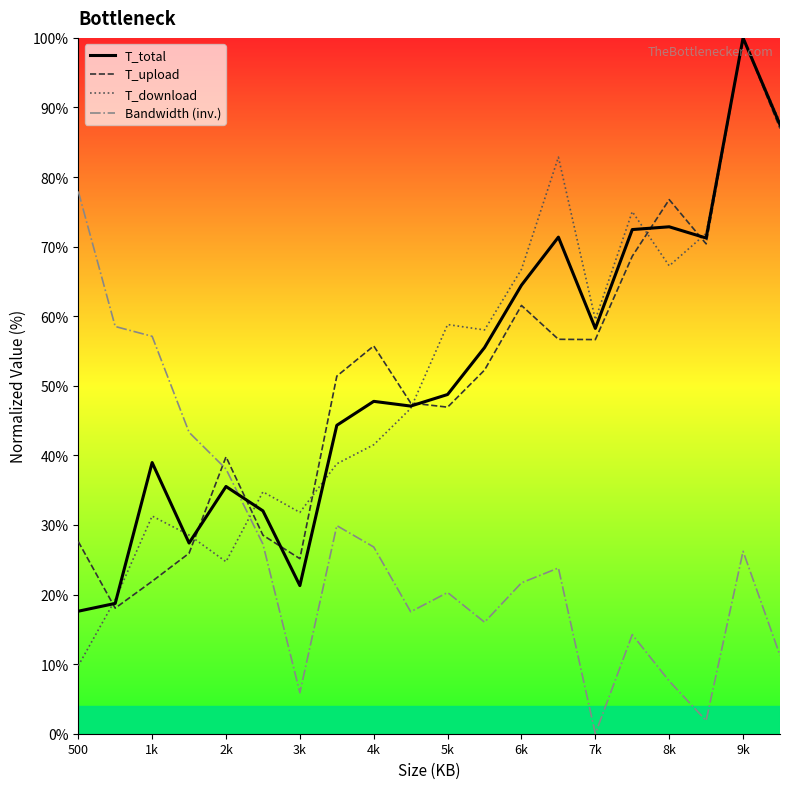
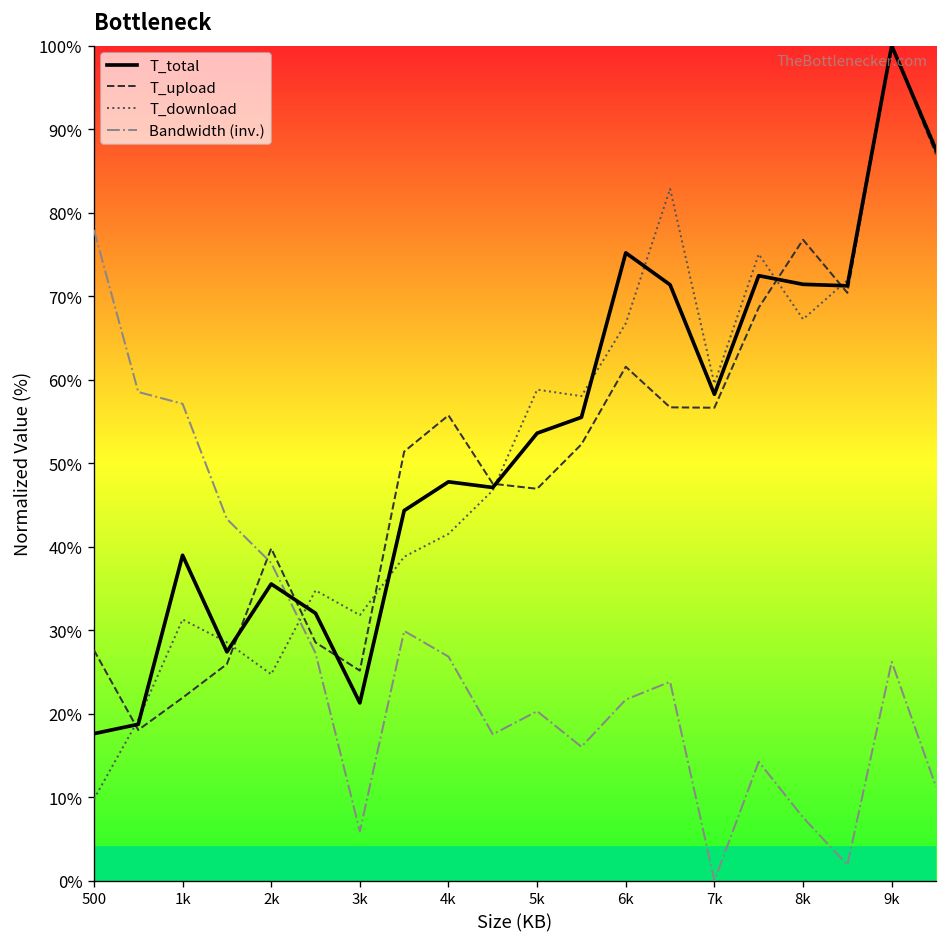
  {
    "T_total": {
      "500": "18%",
      "1k": "39%",
      "2k": "36%",
      "3k": "21%",
      "4k": "48%",
-     "5k": "49%",
-     "6k": "64%",
+     "5k": "54%",
+     "6k": "75%",
      "7k": "58%",
-     "8k": "73%"
+     "8k": "71%"
    },
    "Bandwidth (inv.)": {
      "500": "78%",
      "1k": "57%",
      "2k": "38%",
      "3k": "6%",
      "4k": "27%",
      "5k": "20%",
      "6k": "22%",
      "8k": "8%",
      "9k": "26%"
    }
  }
